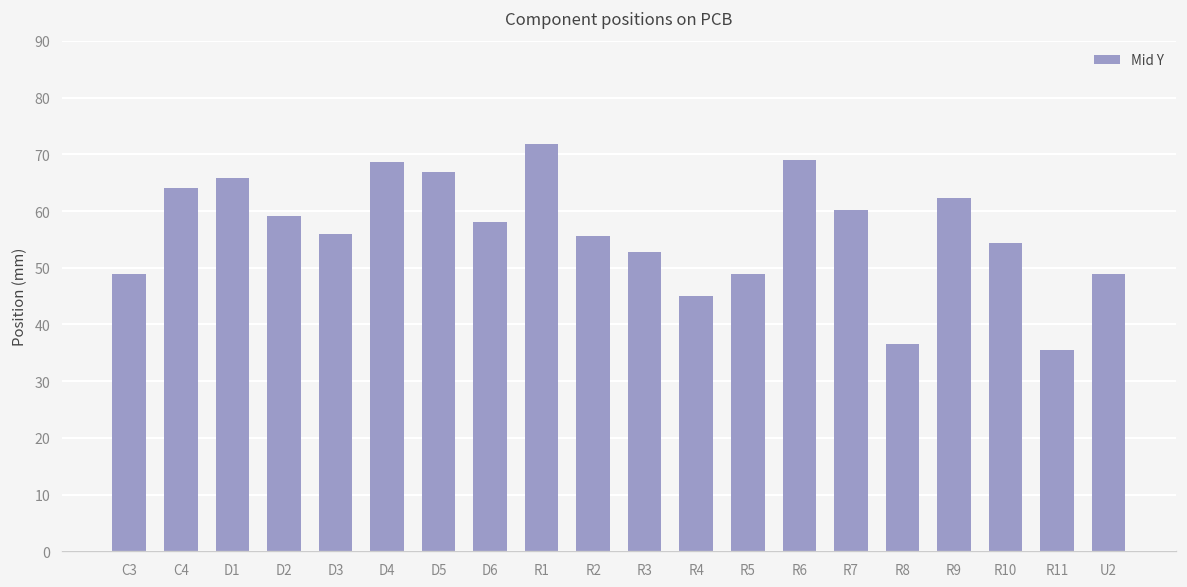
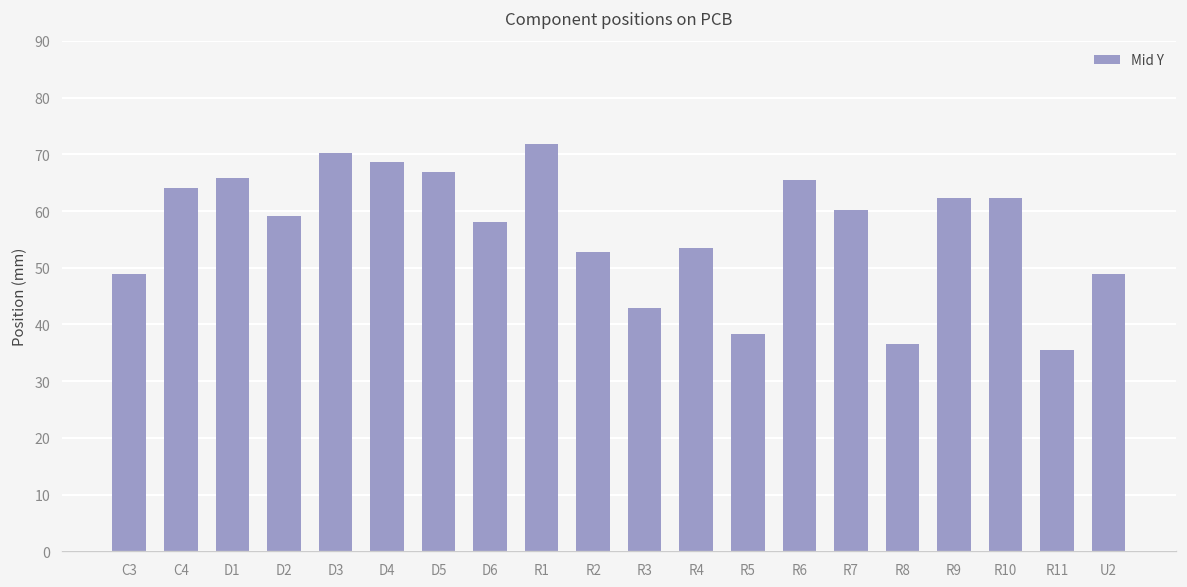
  {
    "C3": 49,
    "C4": 64,
    "D1": 66,
    "D2": 59,
-   "D3": 56,
+   "D3": 70,
    "D4": 69,
    "D5": 67,
    "D6": 58,
    "R1": 72,
-   "R2": 56,
-   "R3": 53,
-   "R4": 45,
-   "R5": 49,
-   "R6": 69,
+   "R2": 53,
+   "R3": 43,
+   "R4": 54,
+   "R5": 38,
+   "R6": 65,
    "R7": 60,
    "R8": 37,
    "R9": 62,
-   "R10": 54,
+   "R10": 62,
    "R11": 36,
    "U2": 49
  }
